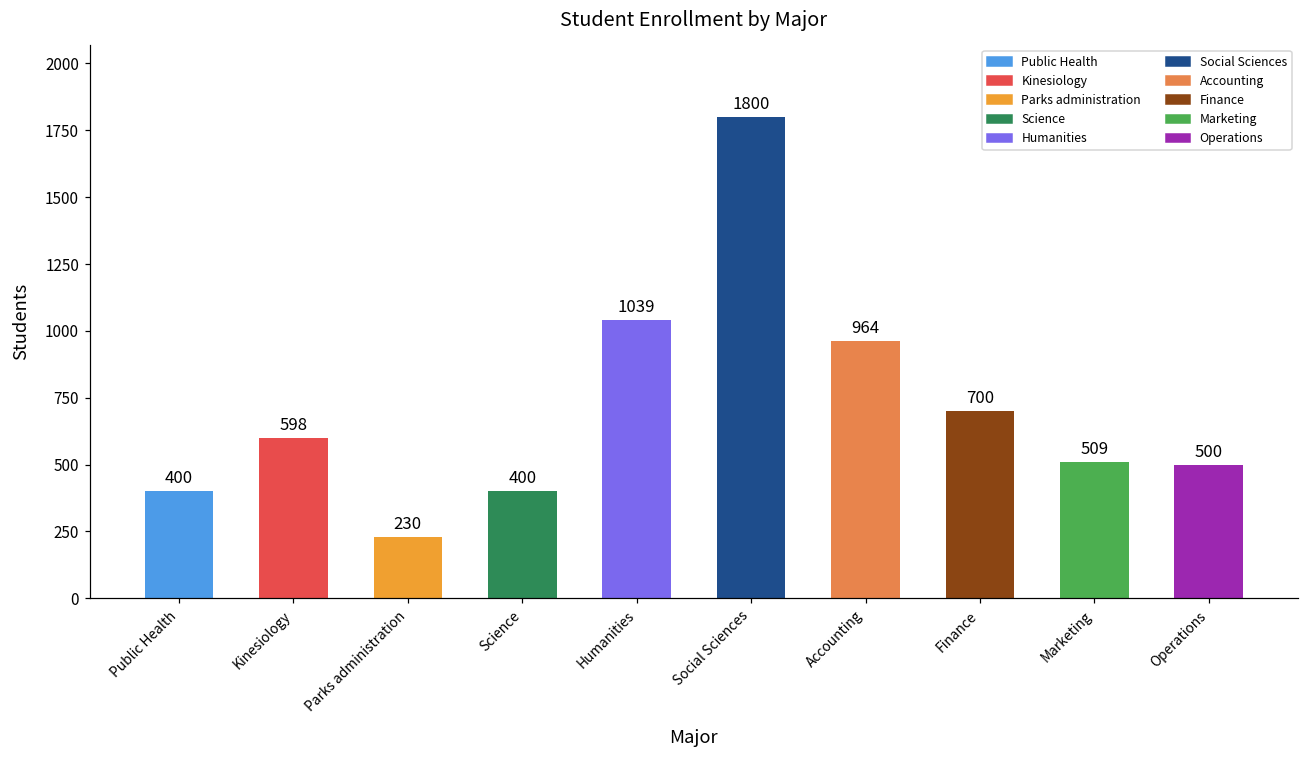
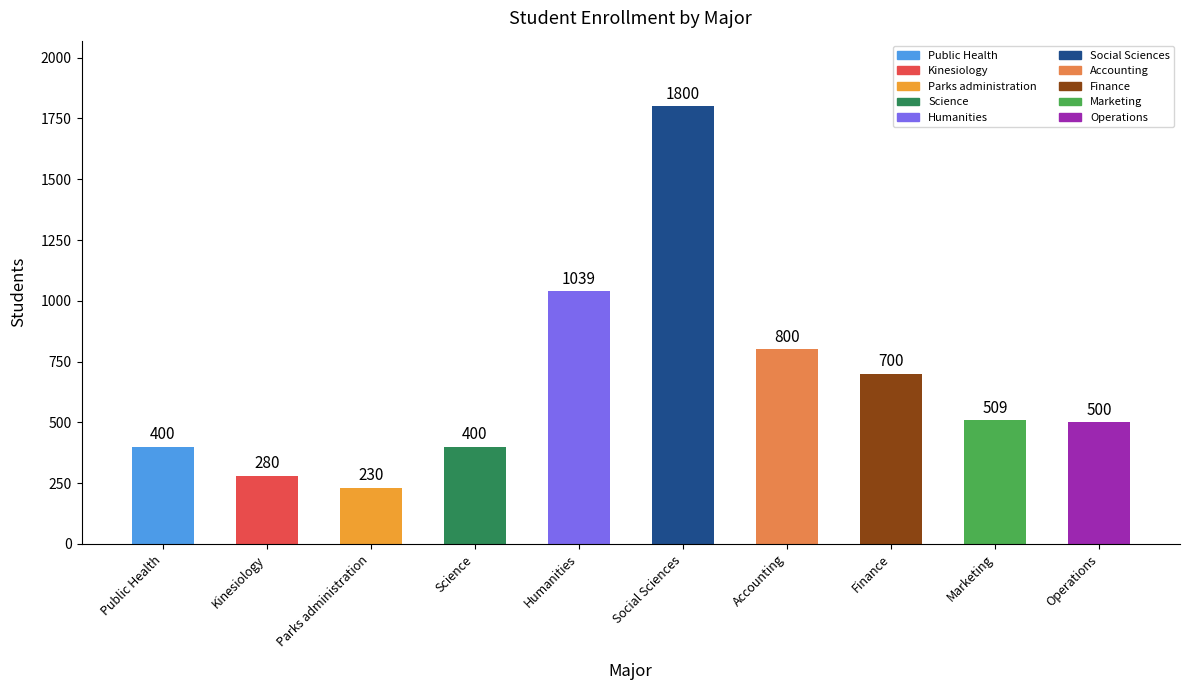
  {
    "Public Health": 400,
-   "Kinesiology": 598,
+   "Kinesiology": 280,
    "Parks administration": 230,
    "Science": 400,
    "Humanities": 1039,
    "Social Sciences": 1800,
-   "Accounting": 964,
+   "Accounting": 800,
    "Finance": 700,
    "Marketing": 509,
    "Operations": 500
  }
